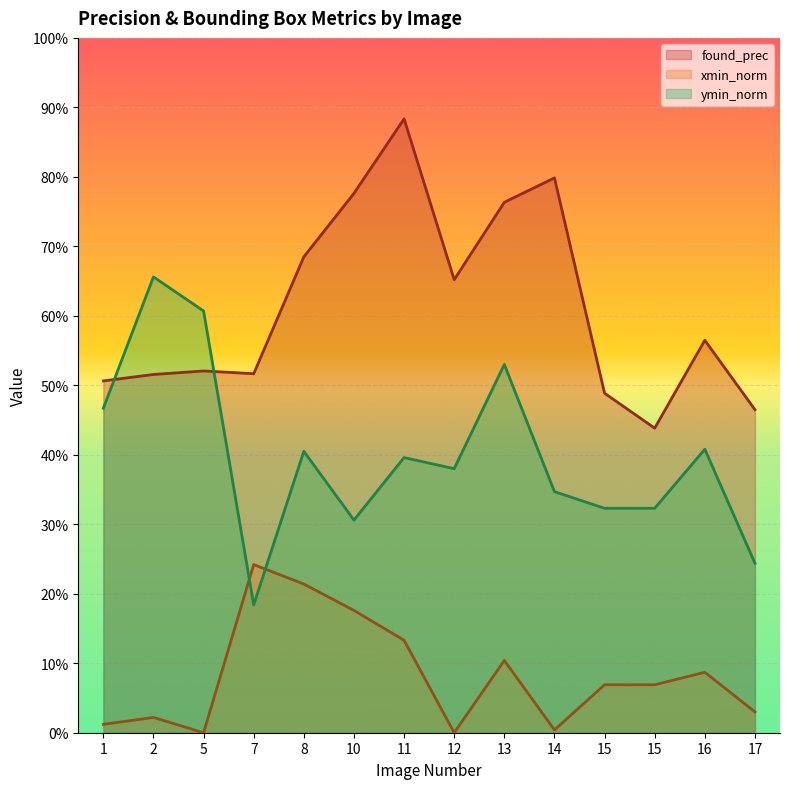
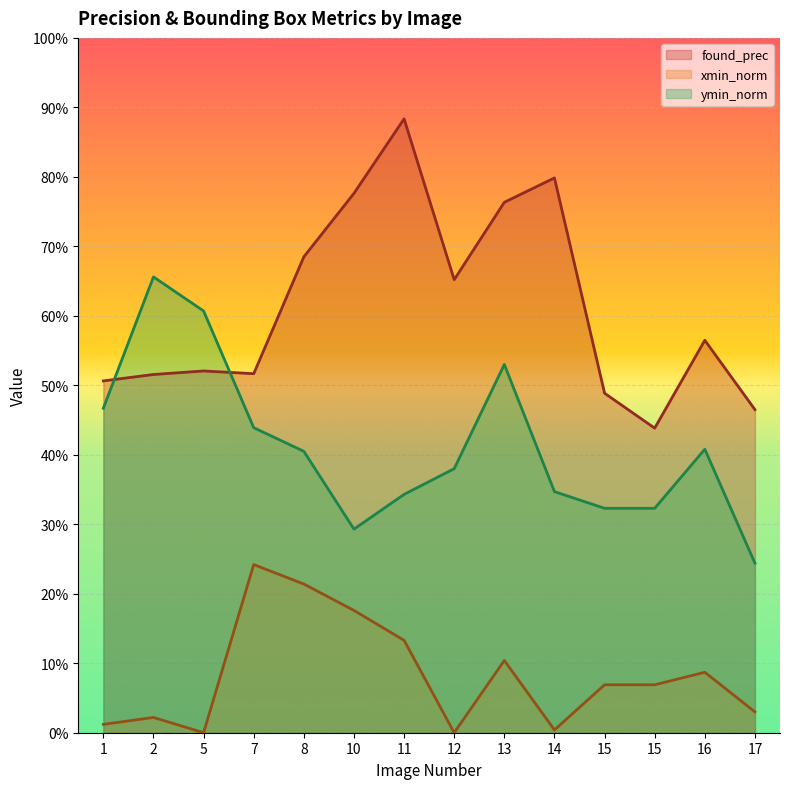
  {
    "ymin_norm": {
      "1": "47%",
      "2": "66%",
      "5": "61%",
-     "7": "18%",
+     "7": "44%",
      "8": "41%",
-     "10": "31%",
-     "11": "40%",
+     "10": "29%",
+     "11": "34%",
      "12": "38%",
      "13": "53%",
      "14": "35%",
      "16": "41%",
      "17": "24%"
    }
  }
